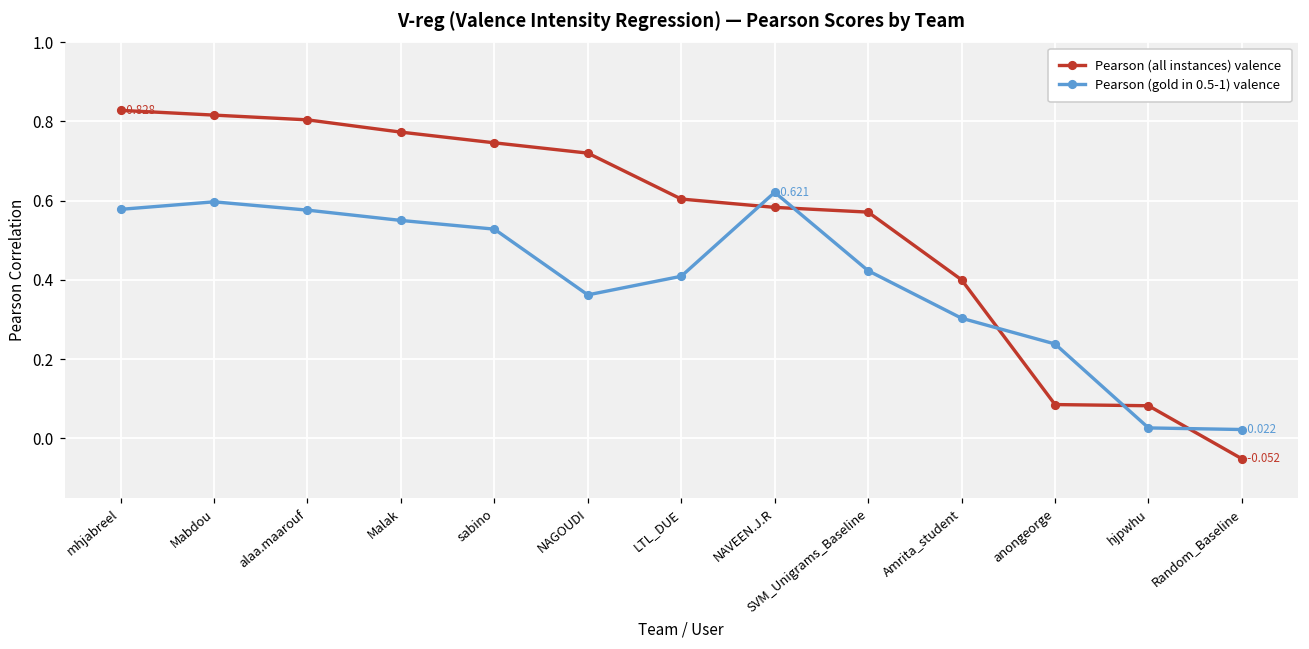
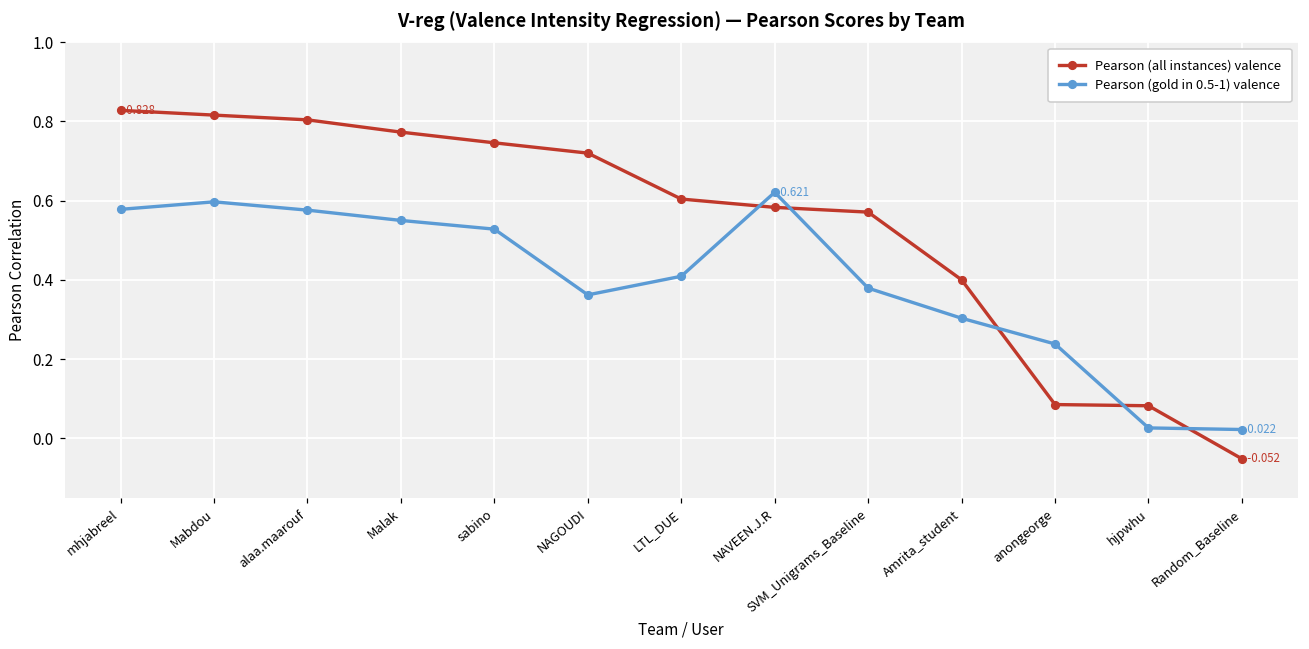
  {
    "Pearson (all instances) valence": {
      "mhjabreel": 0.828,
      "Random_Baseline": -0.052
    },
    "Pearson (gold in 0.5-1) valence": {
      "mhjabreel": 0.58,
      "Mabdou": 0.60,
      "alaa.maarouf": 0.58,
      "Malak": 0.55,
      "sabino": 0.53,
      "NAGOUDI": 0.36,
      "LTL_DUE": 0.41,
-     "SVM_Unigrams_Baseline": 0.42,
+     "SVM_Unigrams_Baseline": 0.38,
      "Amrita_student": 0.30,
      "anongeorge": 0.24,
      "hjpwhu": 0.03
    }
  }
